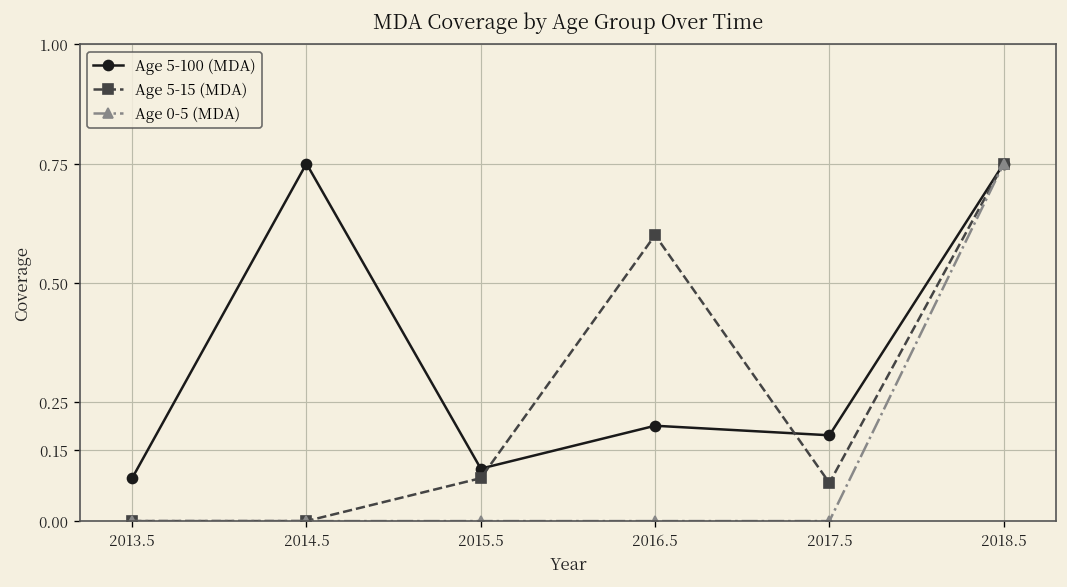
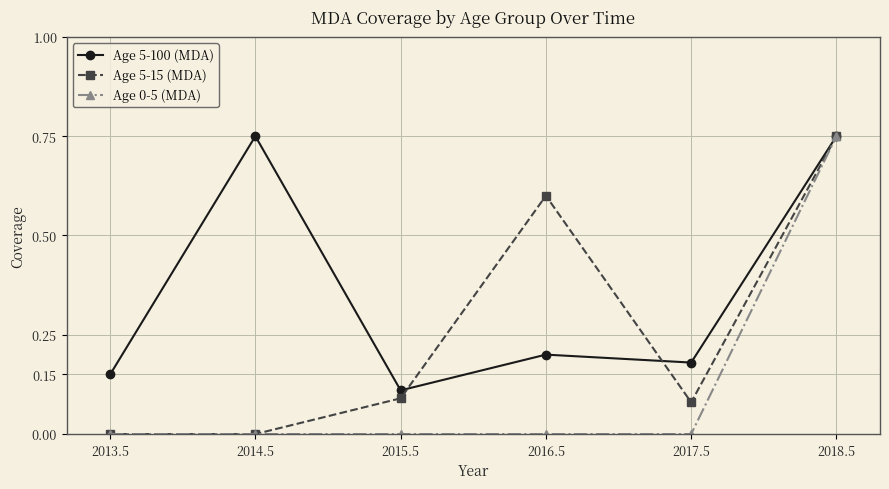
  {
    "Age 5-100 (MDA)": {
-     "2013.5": 0.09,
+     "2013.5": 0.15,
      "2014.5": 0.75,
      "2015.5": 0.11,
      "2016.5": 0.20,
      "2017.5": 0.18
    },
    "Age 5-15 (MDA)": {
      "2015.5": 0.09,
      "2016.5": 0.60,
      "2017.5": 0.08
    },
    "Age 0-5 (MDA)": {
      "2015.5": 0.00,
      "2016.5": 0.00,
      "2017.5": 0.00
    }
  }
